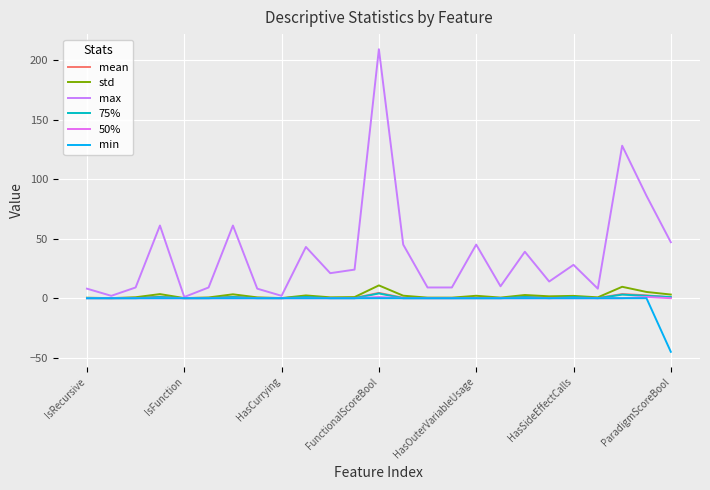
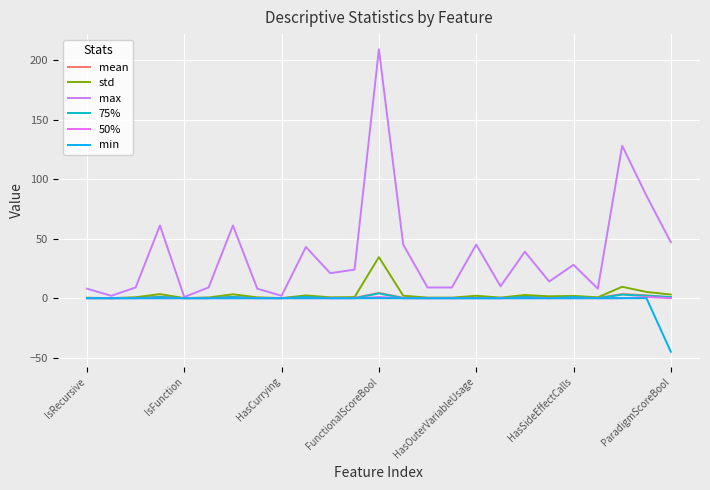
  {
    "std": {
-     "FunctionalScoreBool": 11
+     "FunctionalScoreBool": 35
    }
  }
